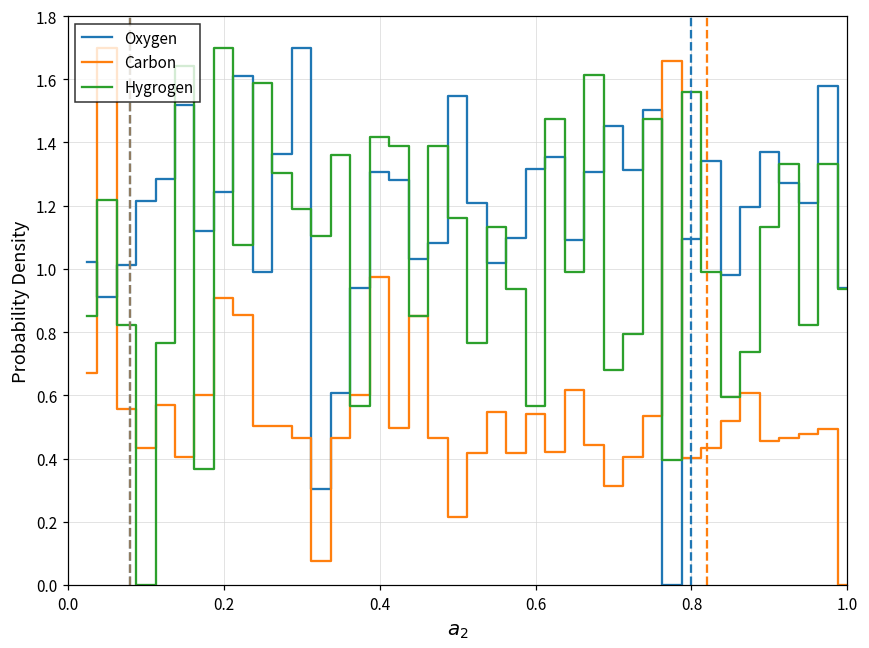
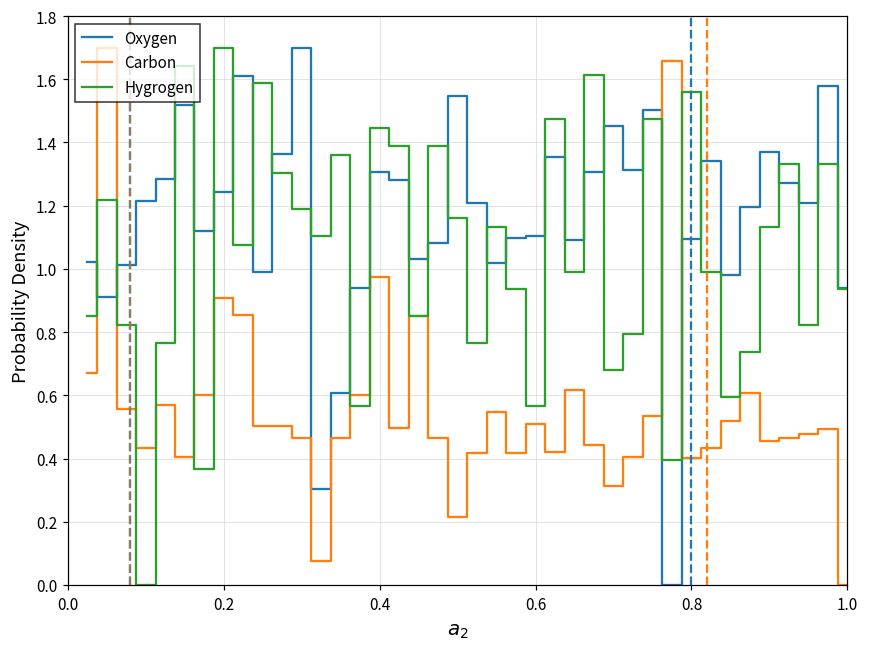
  {
    "Oxygen": {
      "0.2": 1.24,
      "0.4": 1.31,
-     "0.6": 1.32,
+     "0.6": 1.10,
      "0.8": 1.10
    },
    "Carbon": {
      "0.2": 0.91,
      "0.4": 0.97,
-     "0.6": 0.54,
+     "0.6": 0.51,
      "0.8": 0.40,
      "1.0": 0.00
    },
    "Hygrogen": {
      "0.2": 1.70,
-     "0.4": 1.42,
+     "0.4": 1.44,
      "0.6": 0.57,
      "0.8": 1.56
    }
  }
